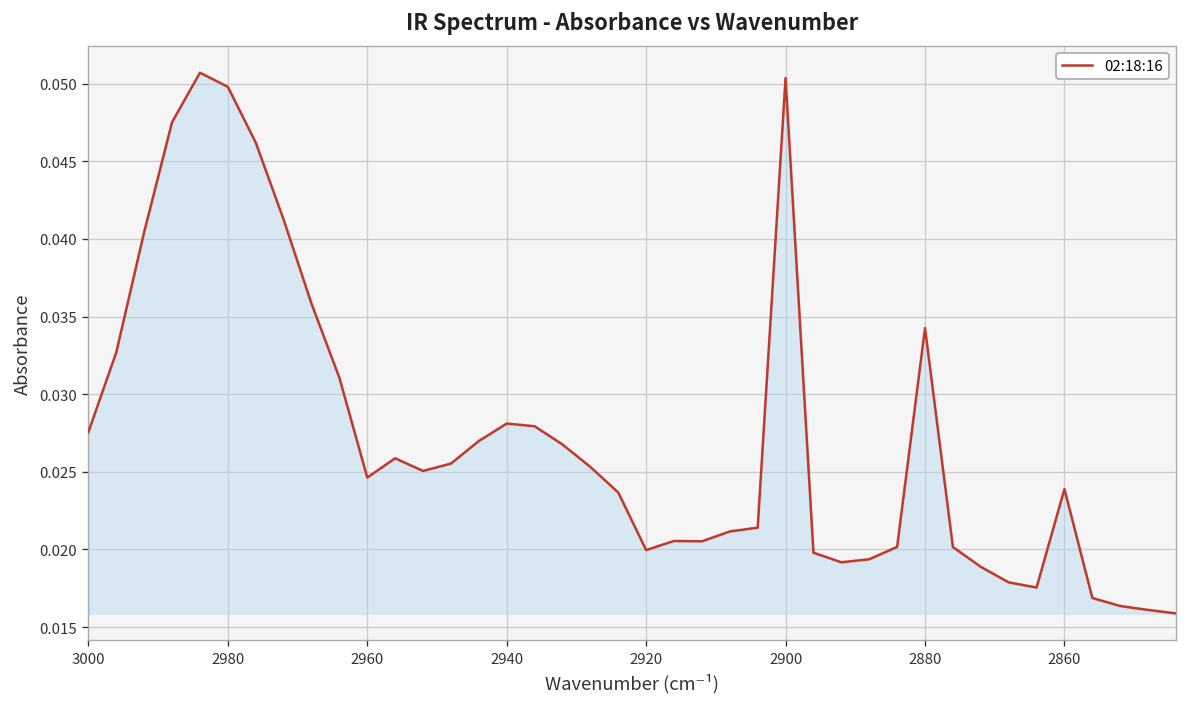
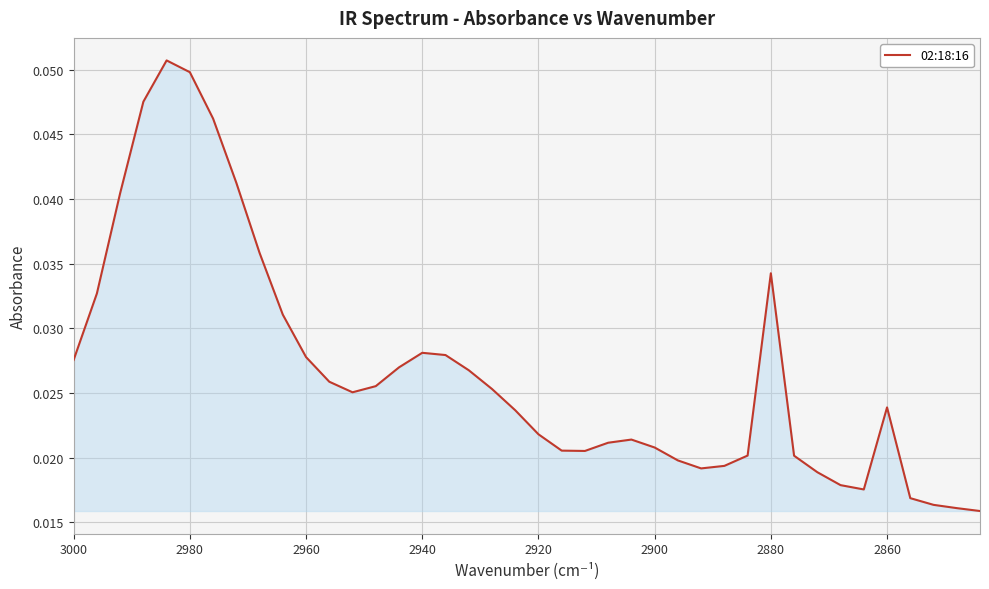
  {
    "3000": 0.0276,
    "2980": 0.0498,
-   "2960": 0.0246,
+   "2960": 0.0278,
    "2940": 0.0281,
-   "2920": 0.0200,
-   "2900": 0.0504,
+   "2920": 0.0218,
+   "2900": 0.0208,
    "2880": 0.0343,
    "2860": 0.0239
  }
